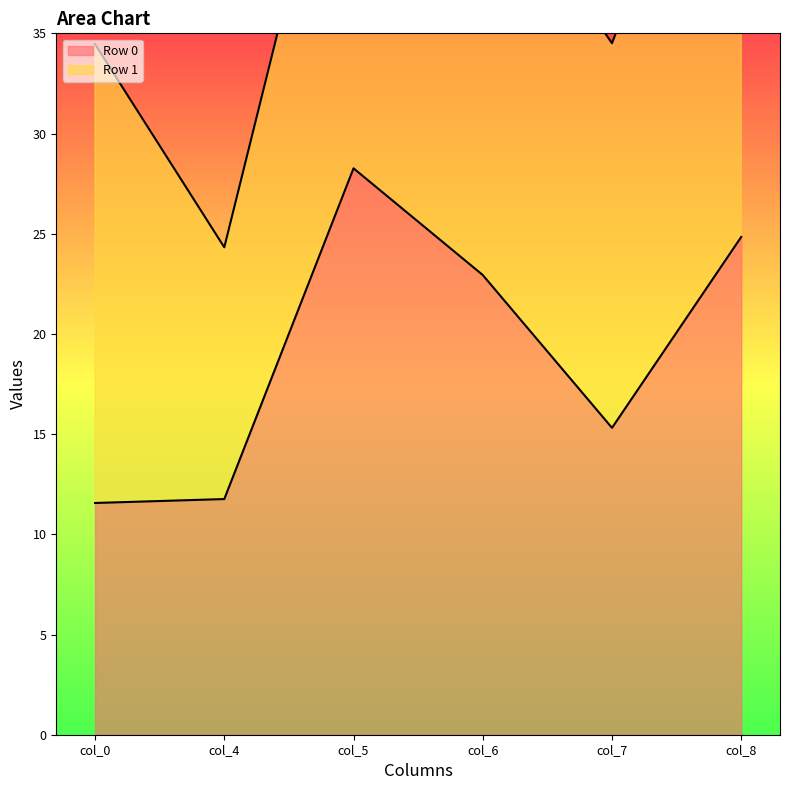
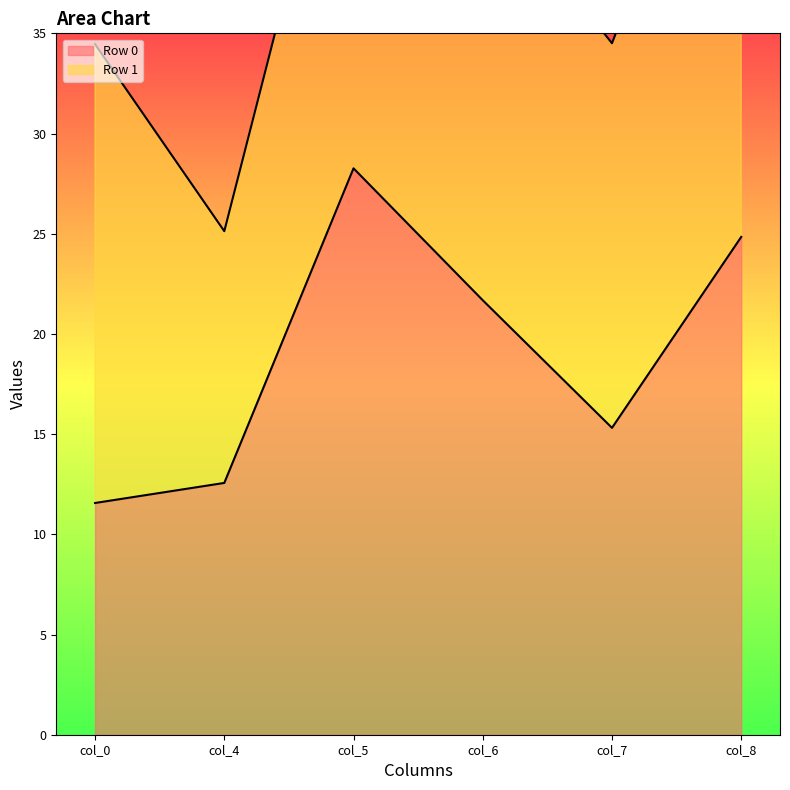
  {
    "Row 0": {
      "col_0": 11.6,
-     "col_4": 11.8,
+     "col_4": 12.6,
      "col_5": 28.3,
-     "col_6": 22.9,
+     "col_6": 21.7,
      "col_7": 15.3,
      "col_8": 24.8
    },
    "Row 1": {
      "col_4": 12.6,
      "col_7": 19.2
    }
  }
